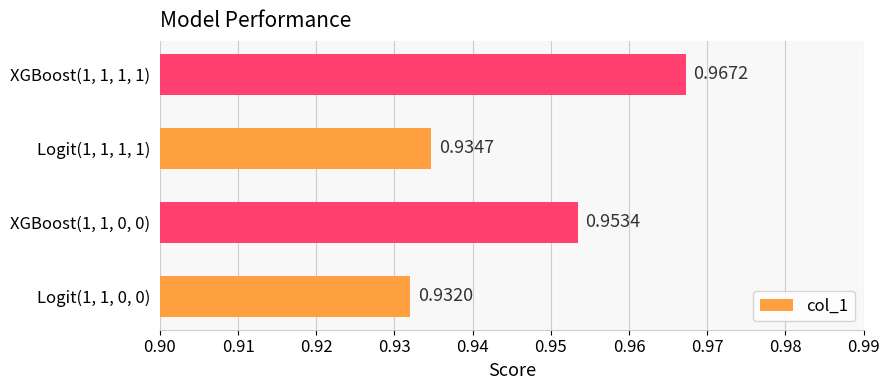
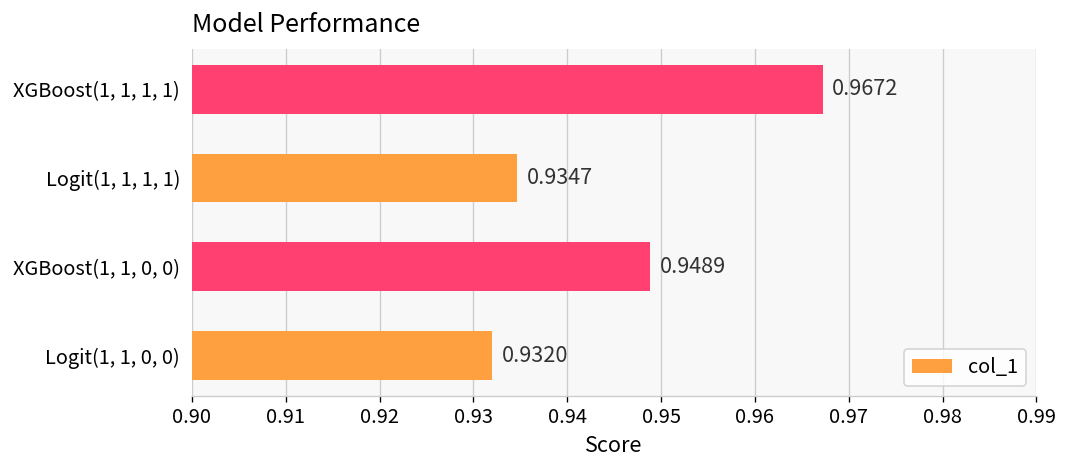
  {
    "XGBoost(1, 1, 1, 1)": 0.9672,
    "Logit(1, 1, 1, 1)": 0.9347,
-   "XGBoost(1, 1, 0, 0)": 0.9534,
+   "XGBoost(1, 1, 0, 0)": 0.9489,
    "Logit(1, 1, 0, 0)": 0.9320
  }
